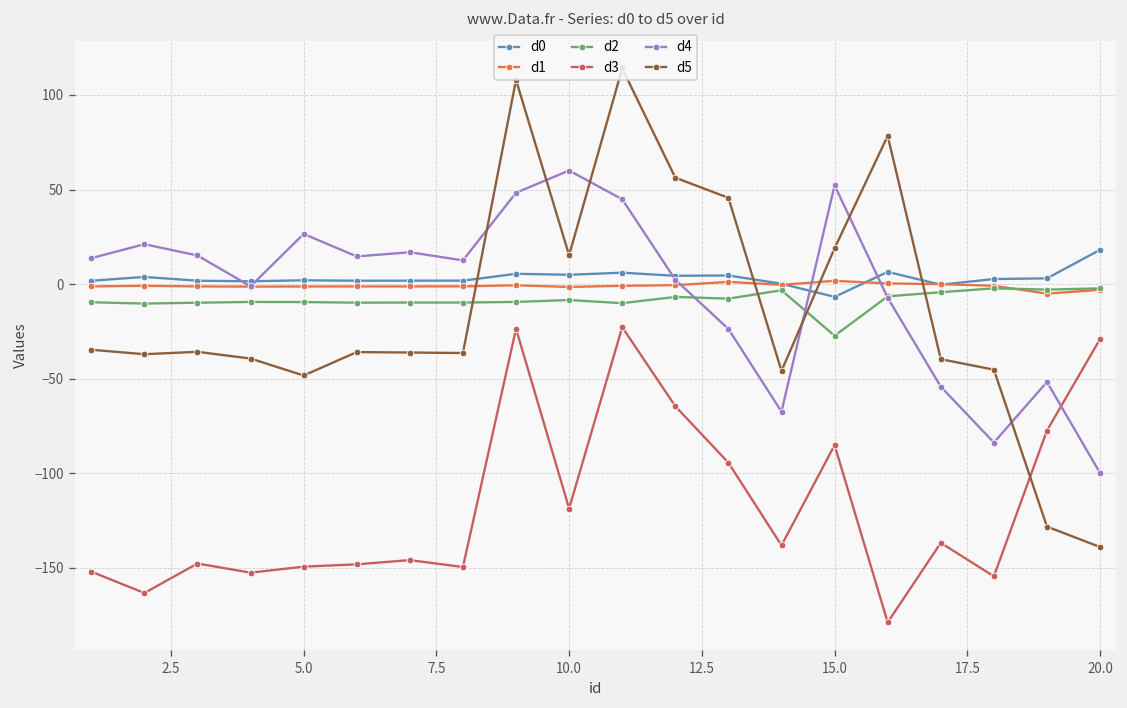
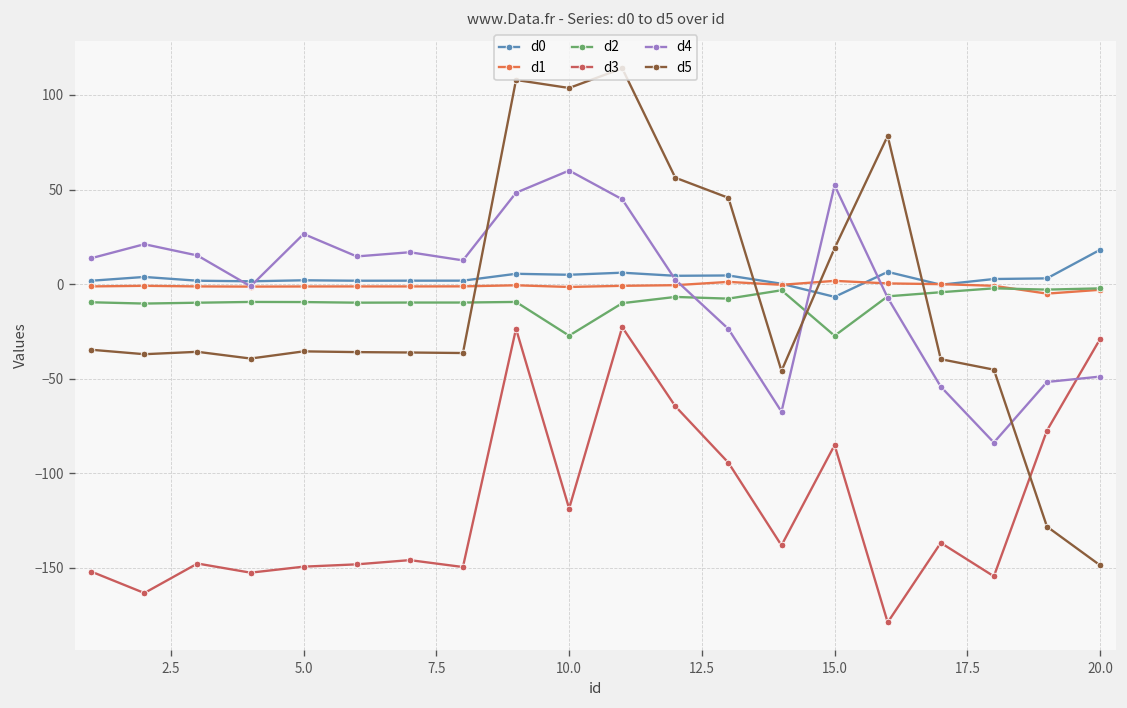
  {
    "d0": {
      "5.0": 2,
      "10.0": 5,
      "15.0": -7,
      "20.0": 18
    },
    "d2": {
      "5.0": -10,
-     "10.0": -8,
+     "10.0": -27,
      "15.0": -27
    },
    "d4": {
      "5.0": 26,
      "10.0": 60,
      "15.0": 52,
-     "20.0": -100
+     "20.0": -49
    },
    "d5": {
-     "5.0": -48,
-     "10.0": 15,
+     "5.0": -36,
+     "10.0": 104,
      "15.0": 19,
-     "20.0": -139
+     "20.0": -149
    }
  }
